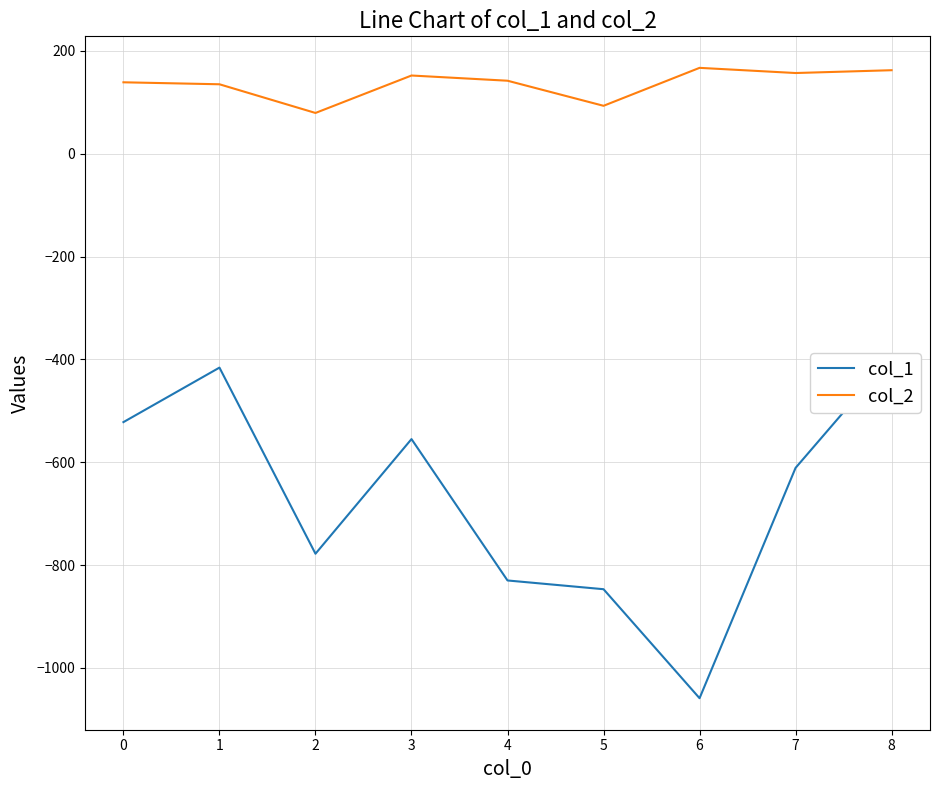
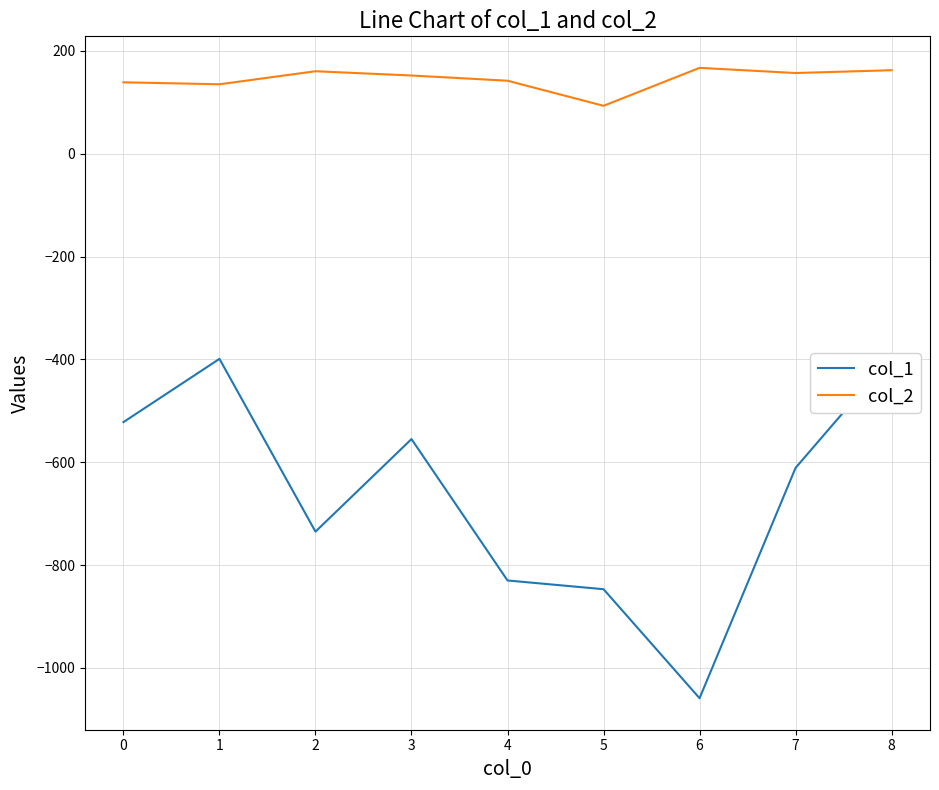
  {
    "col_1": {
      "0": -520,
-     "1": -420,
-     "2": -780,
+     "1": -400,
+     "2": -740,
      "3": -560,
      "4": -830,
      "5": -850,
      "6": -1060,
      "7": -610
    },
    "col_2": {
      "0": 140,
      "1": 140,
-     "2": 80,
+     "2": 160,
      "3": 150,
      "4": 140,
      "5": 90,
      "6": 170,
      "7": 160,
      "8": 160
    }
  }
